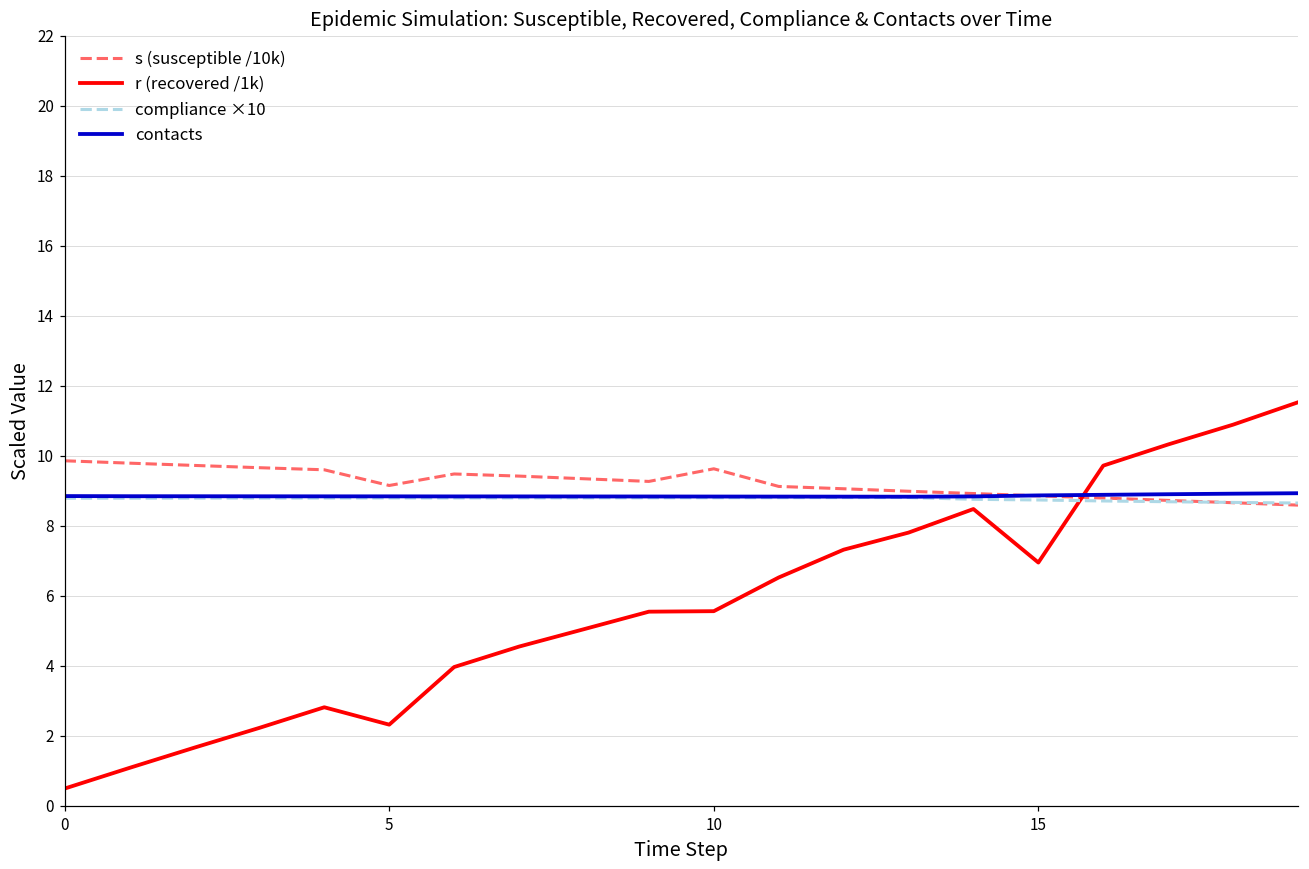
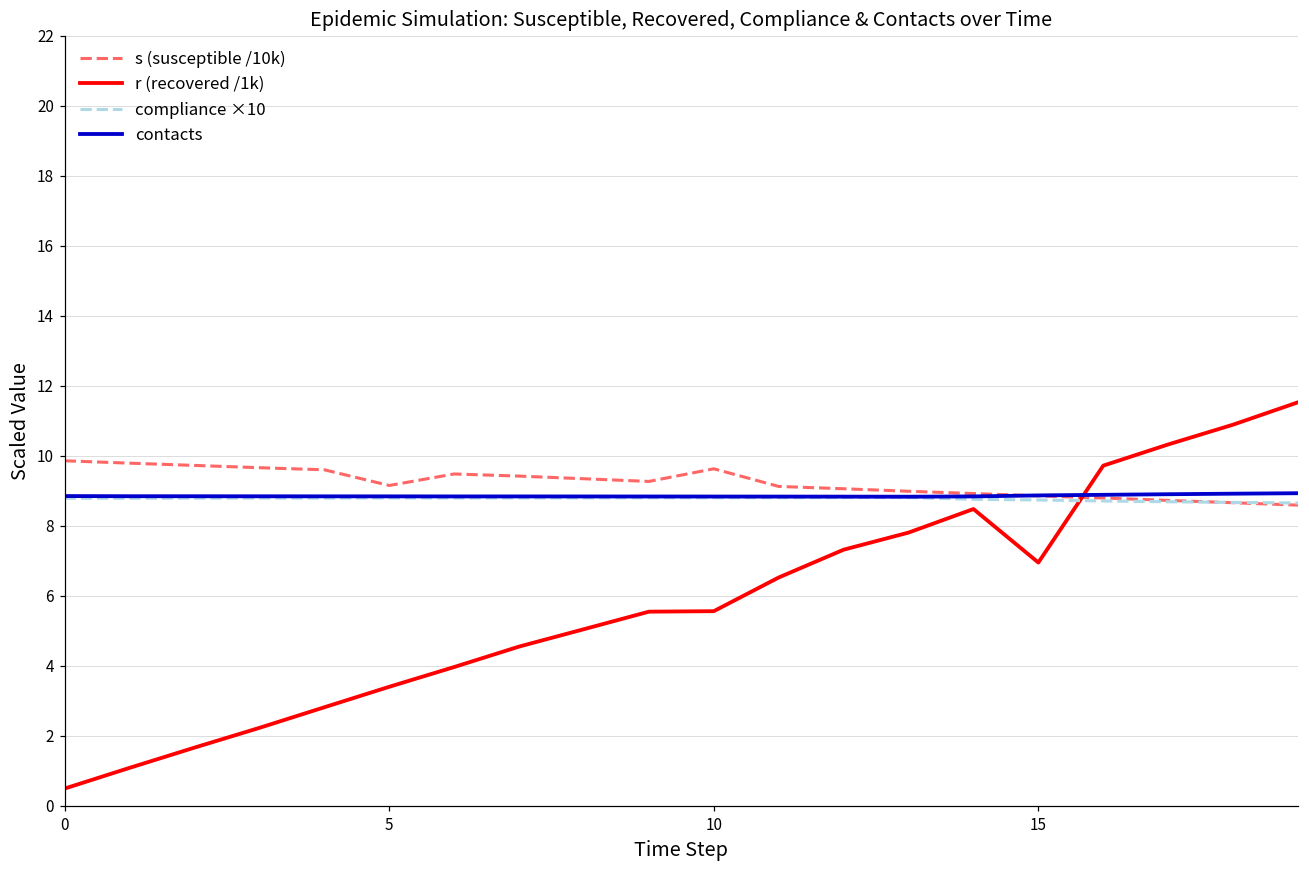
  {
    "s (susceptible /10k)": {
      "0": 9.9,
      "5": 9.2,
      "10": 9.6
    },
    "r (recovered /1k)": {
      "0": 0.5,
-     "5": 2.3,
+     "5": 3.4,
      "10": 5.6,
      "15": 7.0
    },
    "compliance ×10": {
      "15": 8.7
    }
  }
